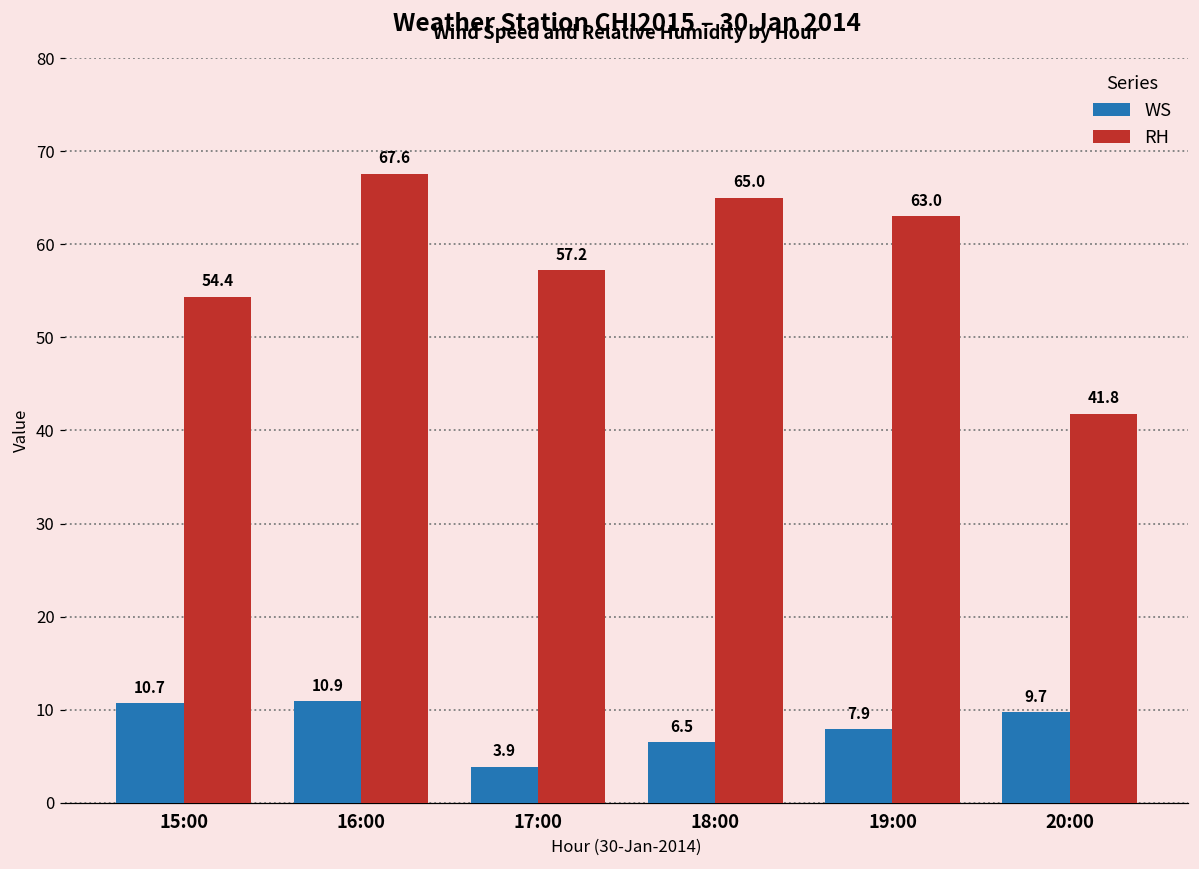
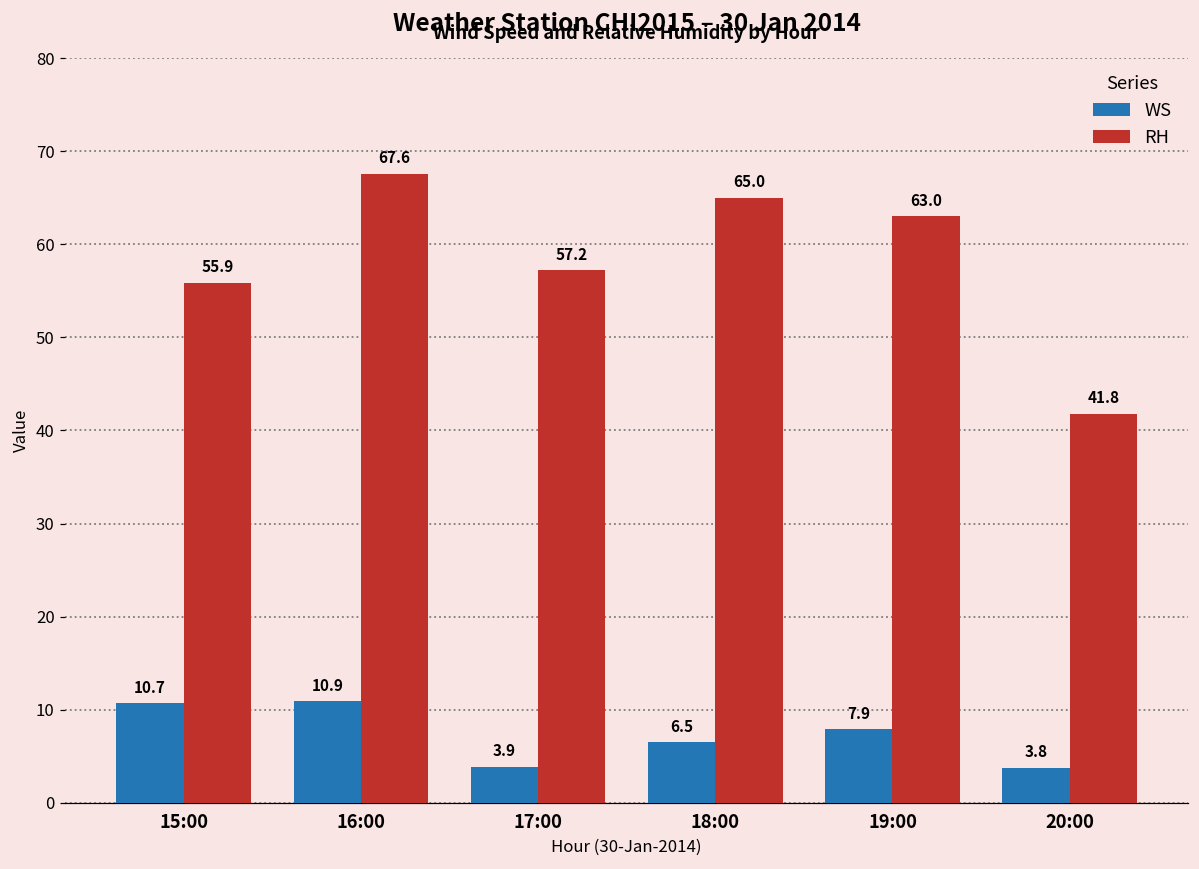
  {
    "WS": {
      "15:00": 10.7,
      "16:00": 10.9,
      "17:00": 3.9,
      "18:00": 6.5,
      "19:00": 7.9,
-     "20:00": 9.7
+     "20:00": 3.8
    },
    "RH": {
-     "15:00": 54.4,
+     "15:00": 55.9,
      "16:00": 67.6,
      "17:00": 57.2,
      "18:00": 65.0,
      "19:00": 63.0,
      "20:00": 41.8
    }
  }
